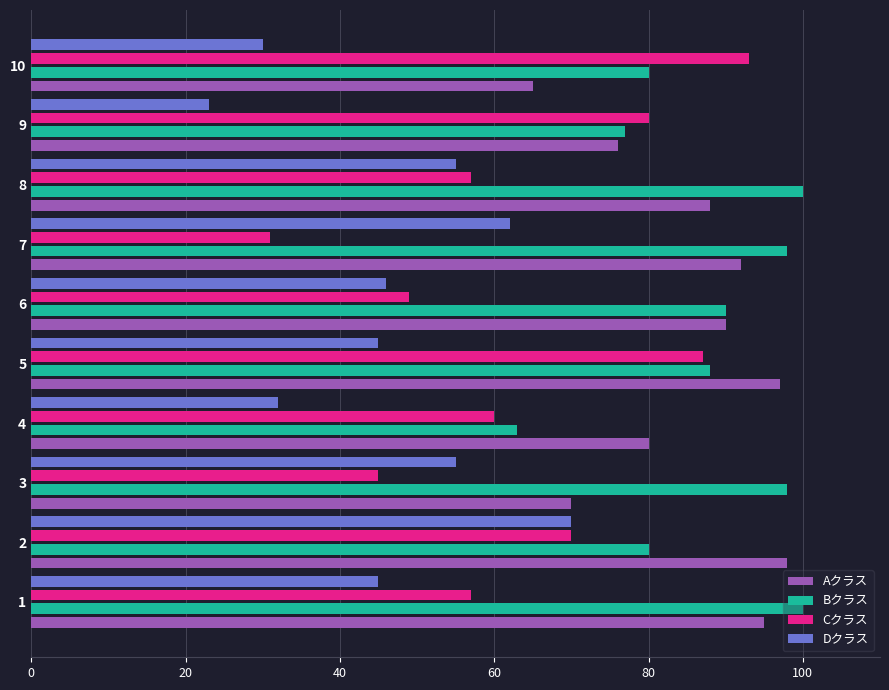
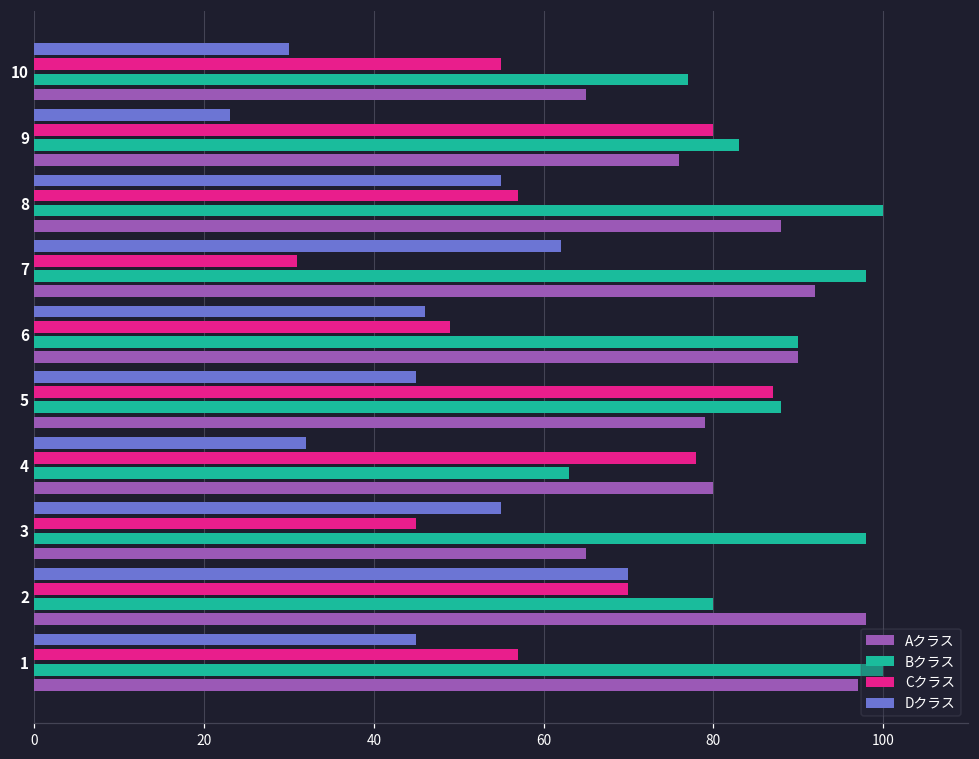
  {
    "Aクラス": {
      "10": 65,
      "9": 76,
      "8": 88,
      "7": 92,
      "6": 90,
-     "5": 97,
+     "5": 79,
      "4": 80,
-     "3": 70,
+     "3": 65,
      "2": 98,
-     "1": 95
+     "1": 97
    },
    "Bクラス": {
-     "10": 80,
-     "9": 77,
+     "10": 77,
+     "9": 83,
      "8": 100,
      "7": 98,
      "6": 90,
      "5": 88,
      "4": 63,
      "3": 98,
      "2": 80
    },
    "Cクラス": {
-     "10": 93,
+     "10": 55,
      "9": 80,
      "8": 57,
      "7": 31,
      "6": 49,
      "5": 87,
-     "4": 60,
+     "4": 78,
      "3": 45,
      "2": 70,
      "1": 57
    },
    "Dクラス": {
      "10": 30,
      "9": 23,
      "8": 55,
      "7": 62,
      "6": 46,
      "5": 45,
      "4": 32,
      "3": 55,
      "2": 70,
      "1": 45
    }
  }
